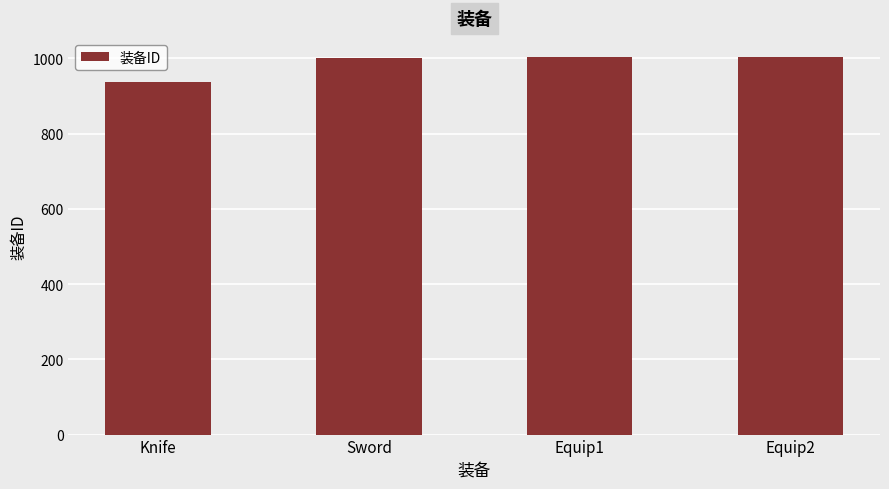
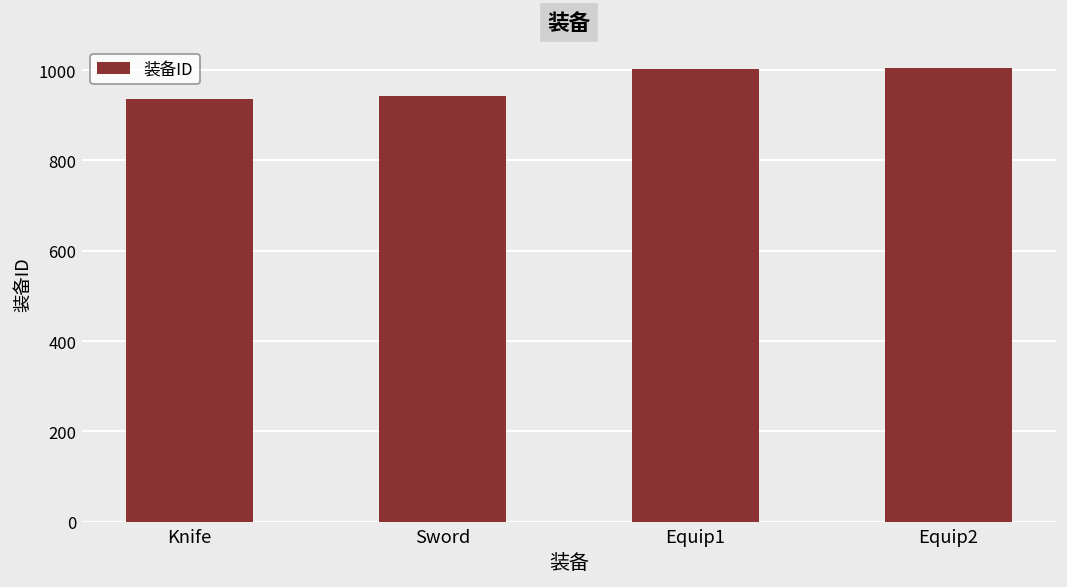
  {
    "Knife": 940,
-   "Sword": 1000,
+   "Sword": 940,
    "Equip1": 1000,
    "Equip2": 1000
  }
